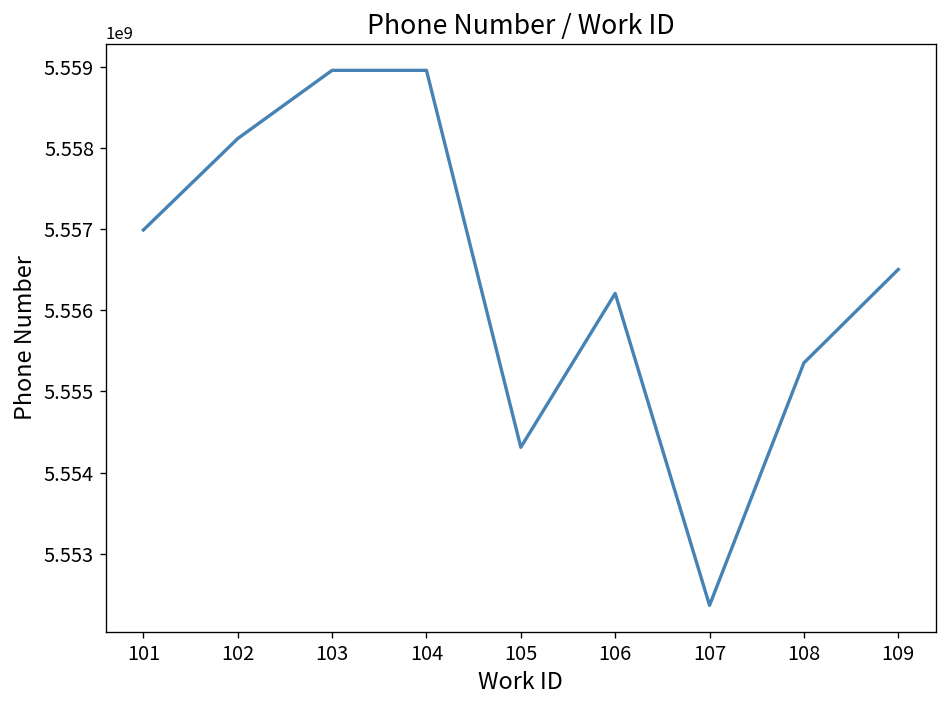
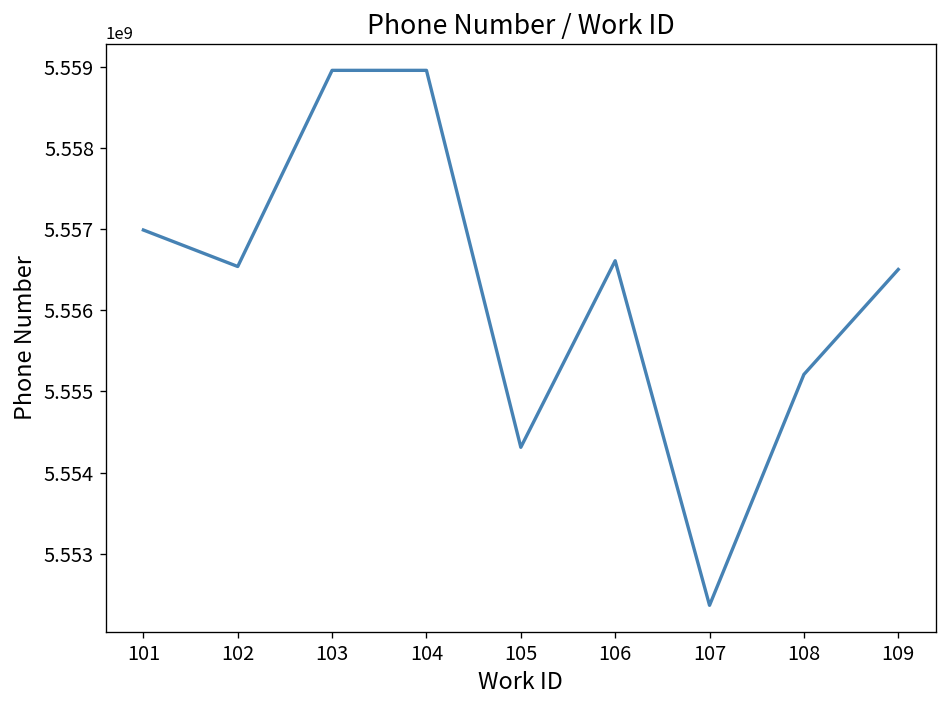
  {
    "101": 5557000000,
-   "102": 5558100000,
+   "102": 5556500000,
    "103": 5559000000,
    "104": 5559000000,
    "105": 5554300000,
-   "106": 5556200000,
+   "106": 5556600000,
    "107": 5552400000,
-   "108": 5555400000,
+   "108": 5555200000,
    "109": 5556500000
  }
